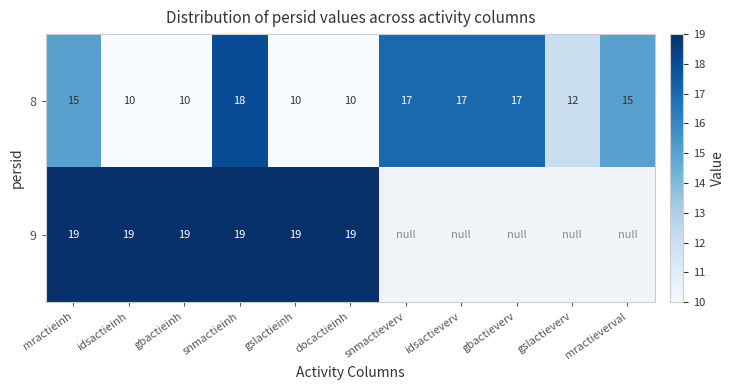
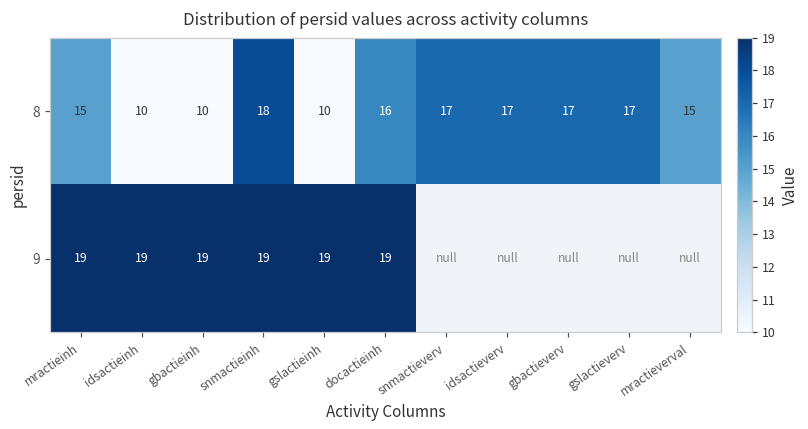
  {
    "8": {
      "mractieinh": 15,
      "idsactieinh": 10,
      "gbactieinh": 10,
      "snmactieinh": 18,
      "gslactieinh": 10,
-     "docactieinh": 10,
+     "docactieinh": 16,
      "snmactieverv": 17,
      "idsactieverv": 17,
      "gbactieverv": 17,
-     "gslactieverv": 12,
+     "gslactieverv": 17,
      "mractieverval": 15
    },
    "9": {
      "mractieinh": 19,
      "idsactieinh": 19,
      "gbactieinh": 19,
      "snmactieinh": 19,
      "gslactieinh": 19,
      "docactieinh": 19
    }
  }
